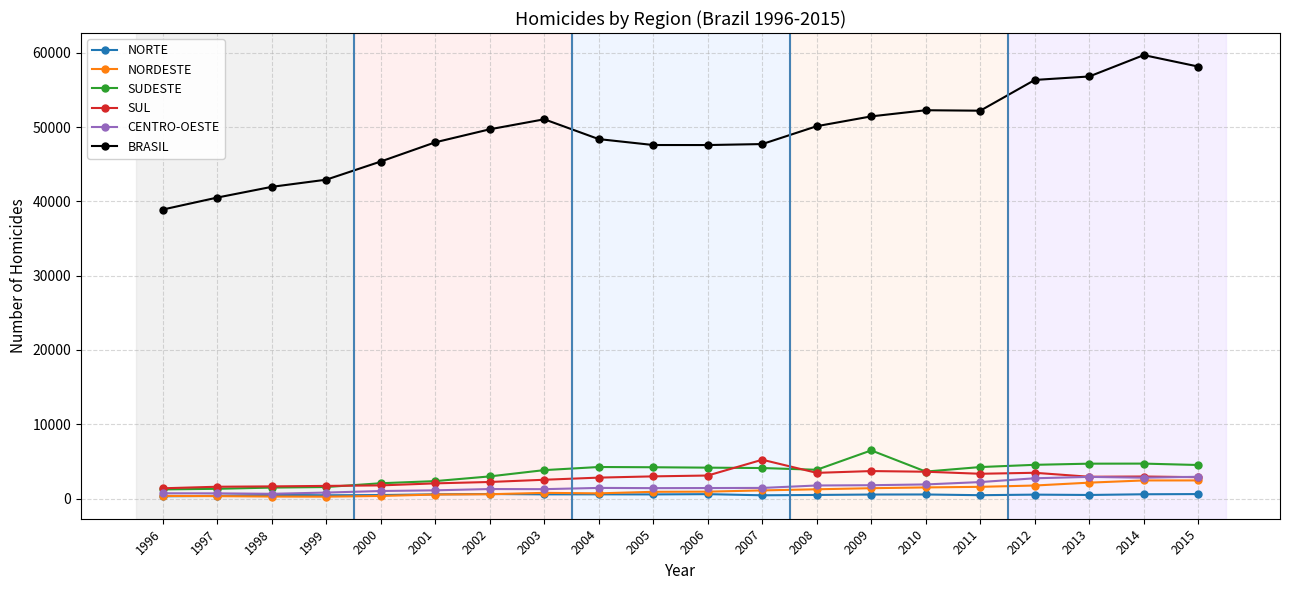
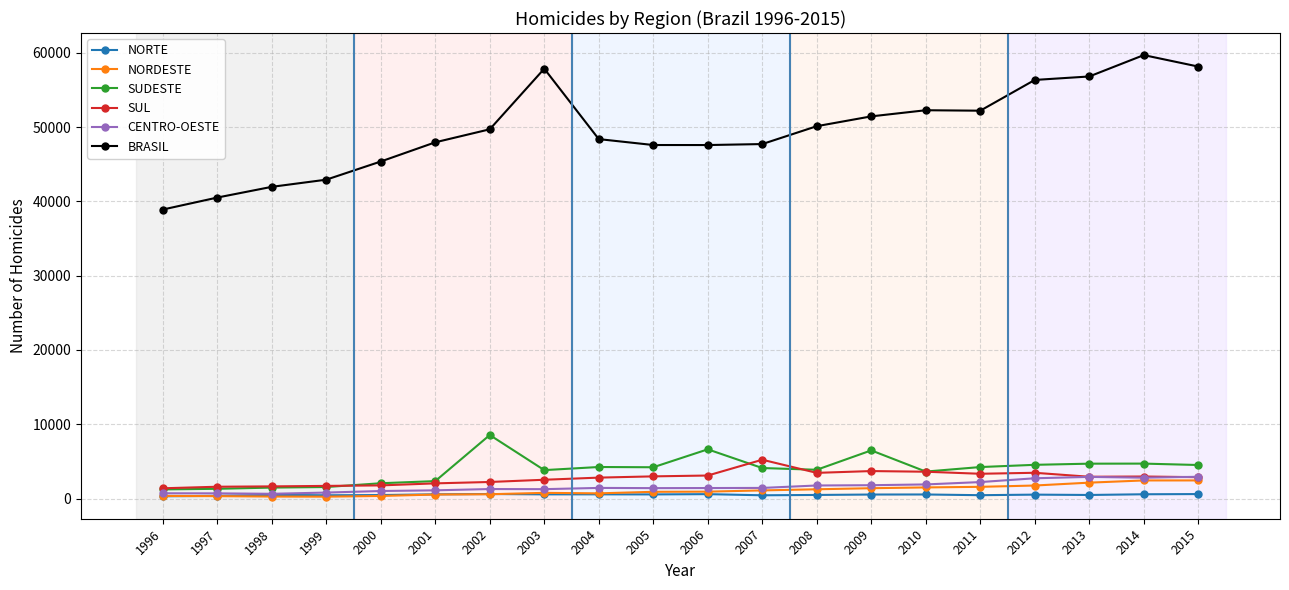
  {
    "NORTE": {
      "2005": 1000,
      "2007": 0,
      "2008": 0,
      "2009": 1000,
      "2010": 1000,
      "2011": 0,
      "2012": 1000,
      "2013": 0,
      "2014": 1000,
      "2015": 1000
    },
    "NORDESTE": {
      "2005": 1000,
      "2008": 1000,
      "2009": 1000,
      "2010": 1000,
      "2011": 2000,
      "2012": 2000,
      "2013": 2000,
      "2014": 2000,
      "2015": 2000
    },
    "SUDESTE": {
-     "2002": 3000,
+     "2002": 9000,
      "2003": 4000,
      "2004": 4000,
      "2005": 4000,
-     "2006": 4000,
+     "2006": 7000,
      "2007": 4000,
      "2008": 4000,
      "2009": 6000,
      "2011": 4000,
      "2012": 5000,
      "2013": 5000,
      "2014": 5000,
      "2015": 5000
    },
    "SUL": {
      "2002": 2000,
      "2003": 3000,
      "2004": 3000,
      "2005": 3000,
      "2006": 3000,
      "2007": 5000,
      "2008": 3000,
      "2009": 4000,
      "2011": 3000,
      "2012": 3000
    },
    "CENTRO-OESTE": {
      "1996": 1000,
      "1999": 1000,
      "2000": 1000,
      "2001": 1000,
      "2002": 1000,
      "2003": 1000,
      "2004": 1000,
      "2005": 1000,
      "2006": 1000,
      "2008": 2000,
      "2009": 2000,
      "2010": 2000,
      "2011": 2000,
      "2012": 3000
    },
    "BRASIL": {
      "1996": 39000,
      "1997": 41000,
      "1998": 42000,
      "1999": 43000,
      "2000": 45000,
      "2001": 48000,
      "2002": 50000,
-     "2003": 51000,
+     "2003": 58000,
      "2004": 48000,
      "2005": 48000,
      "2006": 48000,
      "2007": 48000,
      "2008": 50000,
      "2009": 51000,
      "2010": 52000,
      "2011": 52000,
      "2012": 56000,
      "2013": 57000,
      "2014": 60000,
      "2015": 58000
    }
  }
